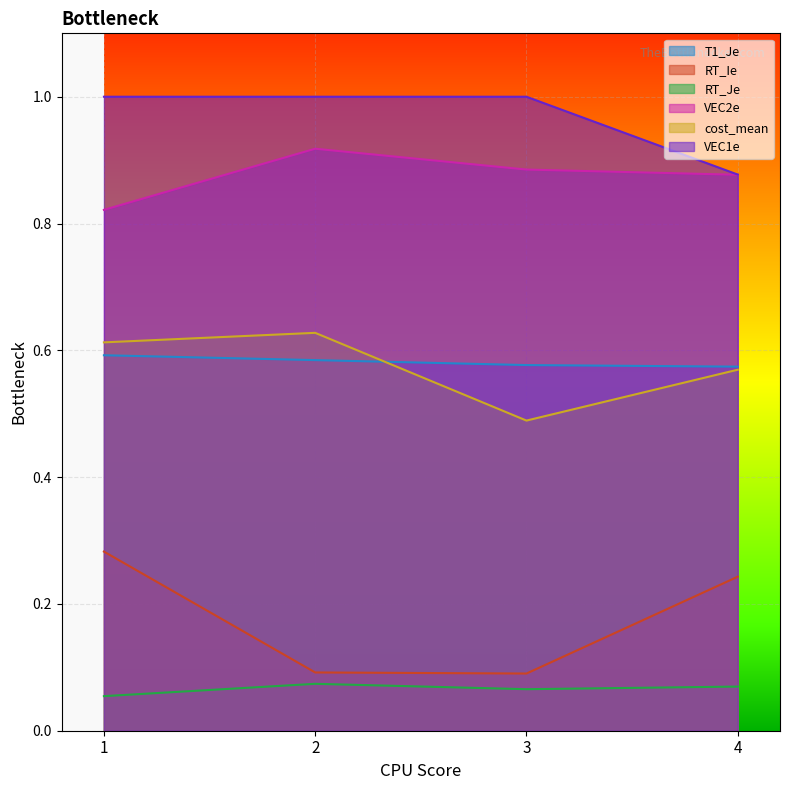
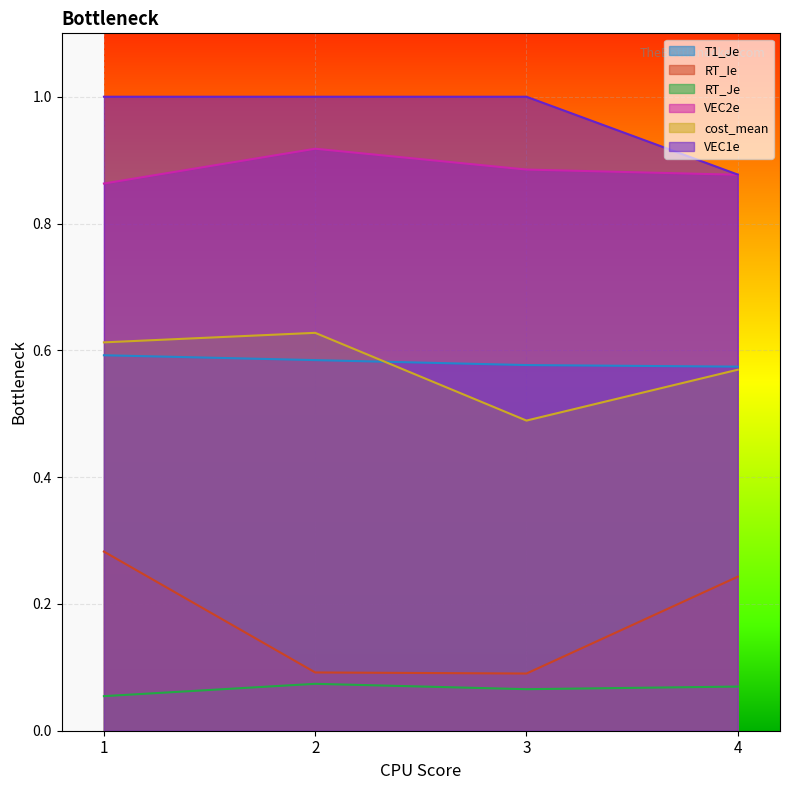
  {
    "T1_Je": {
      "1": 0.59,
      "2": 0.58,
      "3": 0.58,
      "4": 0.57
    },
    "RT_Ie": {
      "1": 0.28,
      "2": 0.09,
      "3": 0.09,
      "4": 0.24
    },
    "RT_Je": {
      "1": 0.05,
      "2": 0.07,
      "3": 0.07,
      "4": 0.07
    },
    "VEC2e": {
-     "1": 0.82,
+     "1": 0.86,
      "2": 0.92,
      "3": 0.89
    },
    "cost_mean": {
      "1": 0.61,
      "2": 0.63,
      "3": 0.49,
      "4": 0.57
    },
    "VEC1e": {
      "1": 1.00,
      "2": 1.00,
      "3": 1.00
    }
  }
